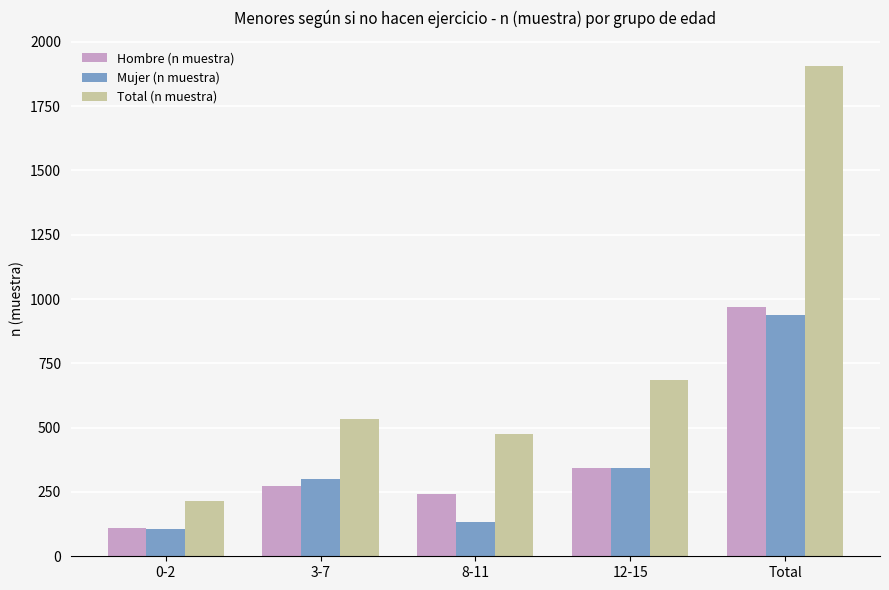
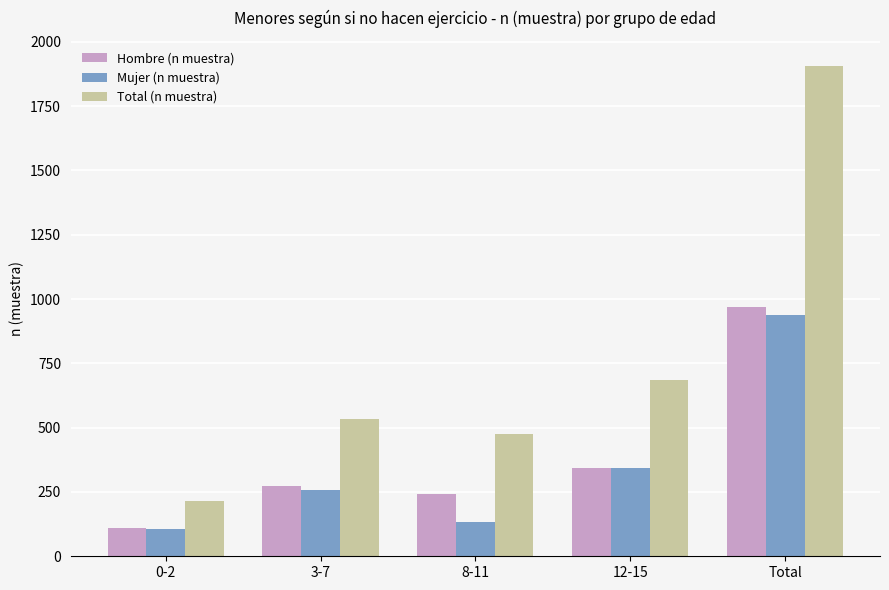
  {
    "Mujer (n muestra)": {
      "0-2": 110,
-     "3-7": 300,
+     "3-7": 260,
      "8-11": 130,
      "12-15": 340,
      "Total": 940
    }
  }
